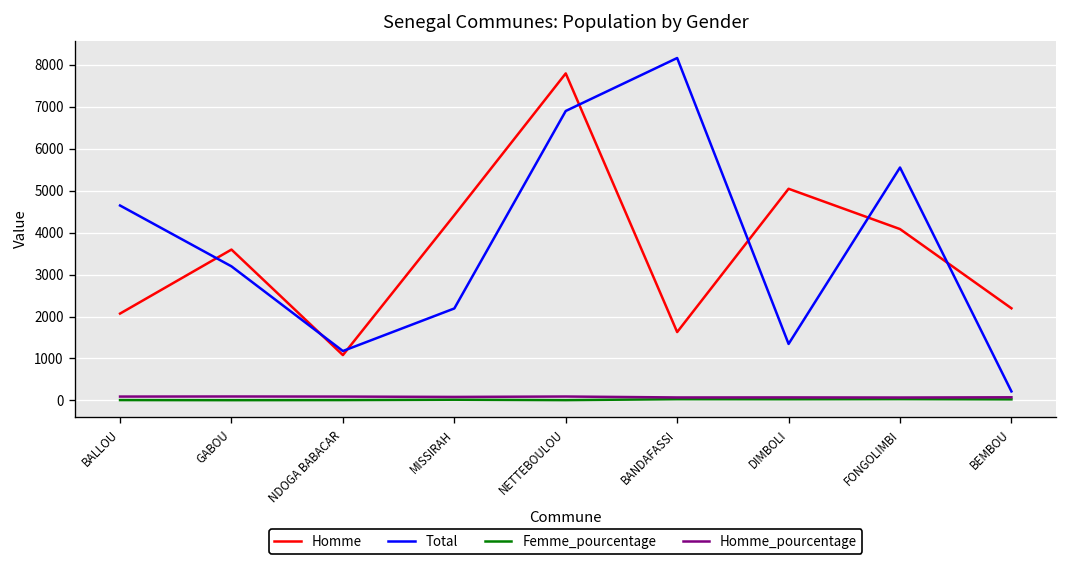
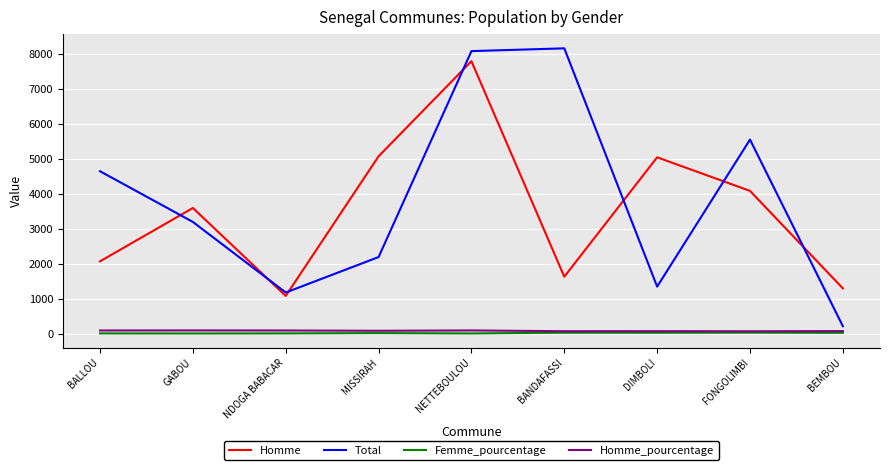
  {
    "Homme": {
      "BALLOU": 2100,
      "GABOU": 3600,
      "NDOGA BABACAR": 1100,
-     "MISSIRAH": 4400,
+     "MISSIRAH": 5100,
      "NETTEBOULOU": 7800,
      "BANDAFASSI": 1600,
      "DIMBOLI": 5000,
      "FONGOLIMBI": 4100,
-     "BEMBOU": 2200
+     "BEMBOU": 1300
    },
    "Total": {
      "BALLOU": 4600,
      "GABOU": 3200,
      "NDOGA BABACAR": 1200,
      "MISSIRAH": 2200,
-     "NETTEBOULOU": 6900,
+     "NETTEBOULOU": 8100,
      "BANDAFASSI": 8200,
      "DIMBOLI": 1300,
      "FONGOLIMBI": 5600,
      "BEMBOU": 200
    },
    "Femme_pourcentage": {
      "BALLOU": 0,
      "GABOU": 0,
      "NDOGA BABACAR": 0,
      "NETTEBOULOU": 0
    },
    "Homme_pourcentage": {
      "BALLOU": 100,
      "GABOU": 100,
      "NDOGA BABACAR": 100,
      "NETTEBOULOU": 100
    }
  }
